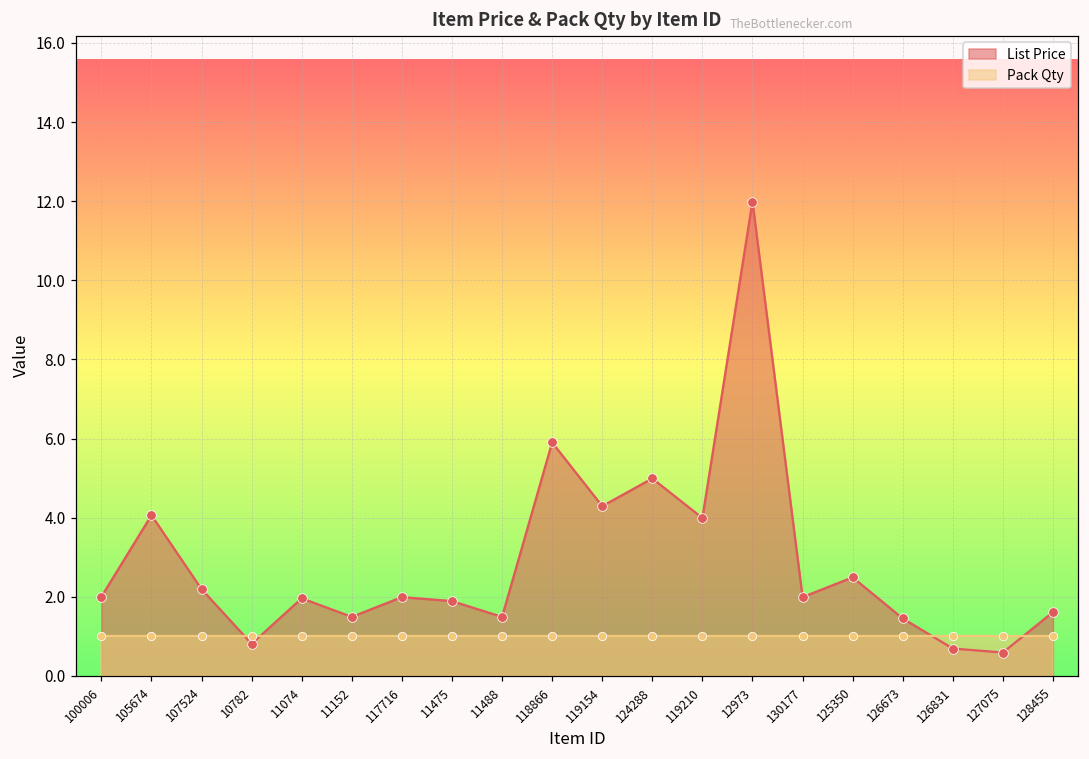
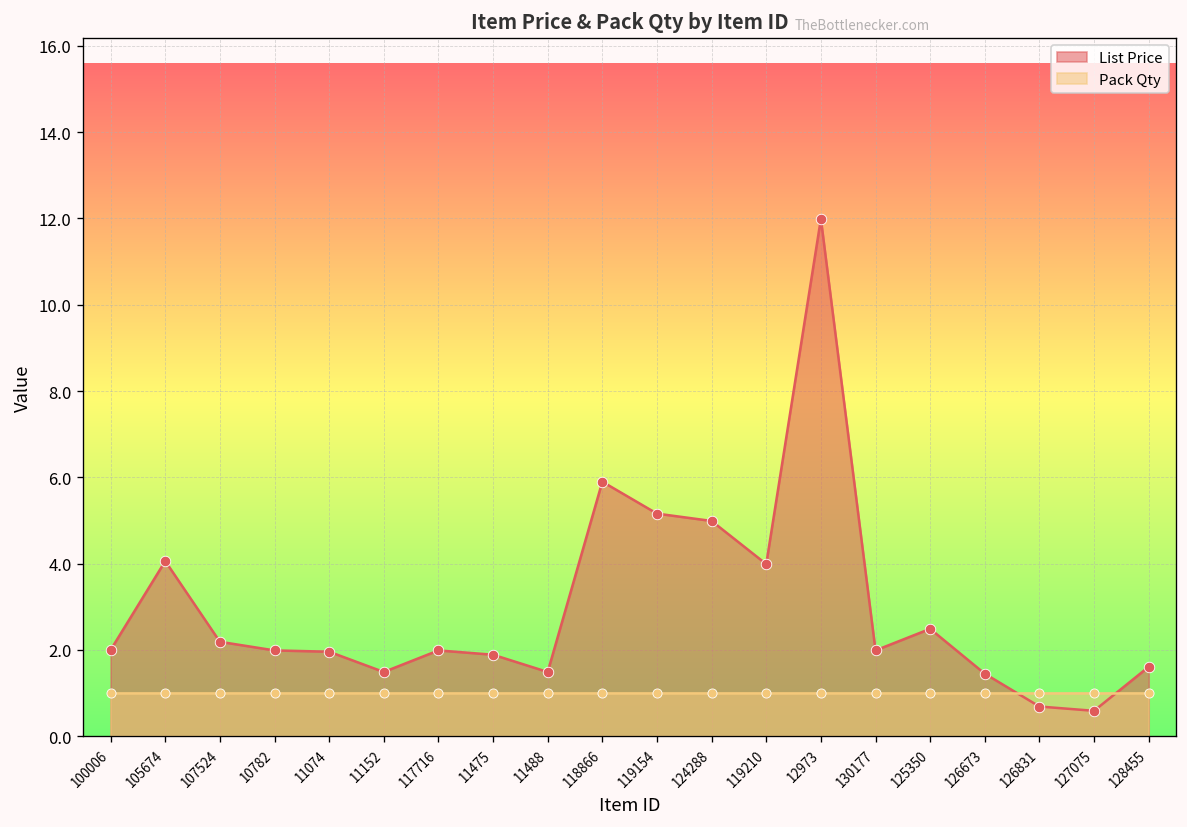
  {
    "List Price": {
      "100006": 2.0,
      "105674": 4.1,
      "107524": 2.2,
-     "10782": 0.8,
+     "10782": 2.0,
      "11074": 2.0,
      "11152": 1.5,
      "117716": 2.0,
      "11475": 1.9,
      "11488": 1.5,
      "118866": 5.9,
-     "119154": 4.3,
+     "119154": 5.2,
      "124288": 5.0,
      "119210": 4.0,
      "12973": 12.0,
      "130177": 2.0,
      "125350": 2.5,
      "126673": 1.5,
      "126831": 0.7,
      "127075": 0.6,
      "128455": 1.6
    },
    "Pack Qty": {
      "100006": 1.0,
      "105674": 1.0,
      "107524": 1.0,
      "10782": 1.0,
      "11074": 1.0,
      "11152": 1.0,
      "117716": 1.0,
      "11475": 1.0,
      "11488": 1.0,
      "118866": 1.0,
      "119154": 1.0,
      "124288": 1.0,
      "119210": 1.0,
      "12973": 1.0,
      "130177": 1.0,
      "125350": 1.0,
      "126673": 1.0,
      "126831": 1.0,
      "127075": 1.0,
      "128455": 1.0
    }
  }
